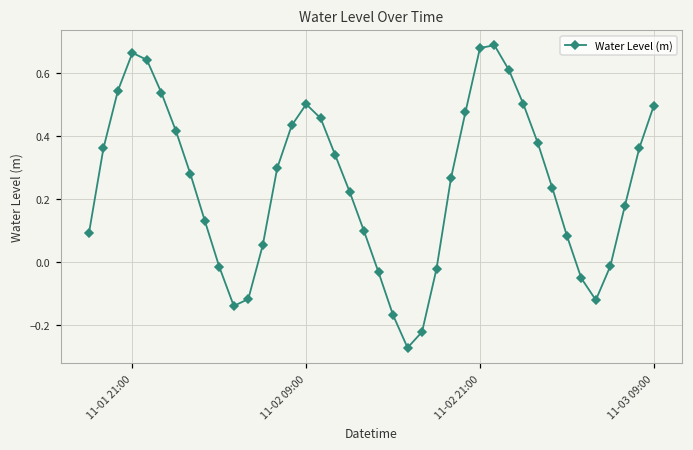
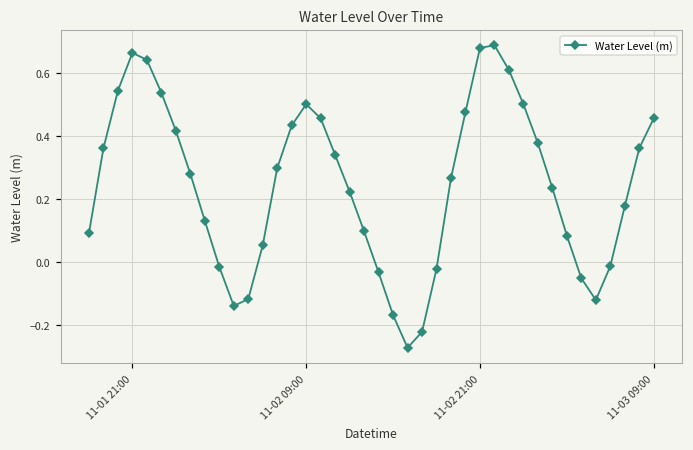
  {
    "11-01 21:00": 0.67,
    "11-02 09:00": 0.50,
    "11-02 21:00": 0.68,
-   "11-03 09:00": 0.50
+   "11-03 09:00": 0.46
  }
